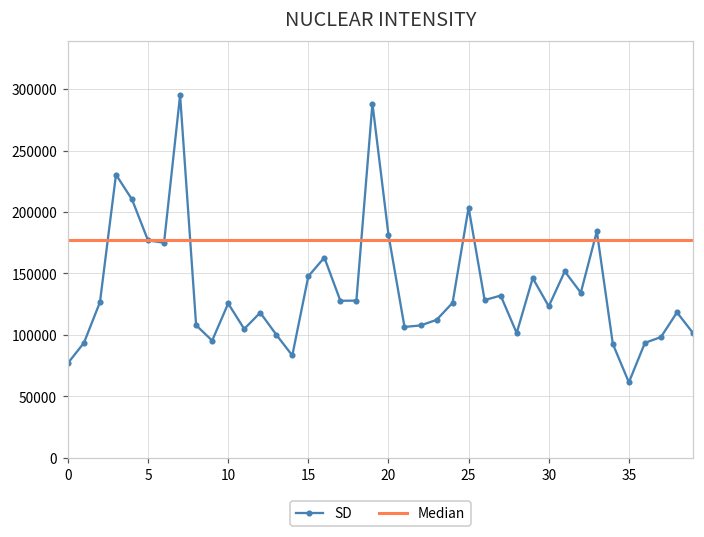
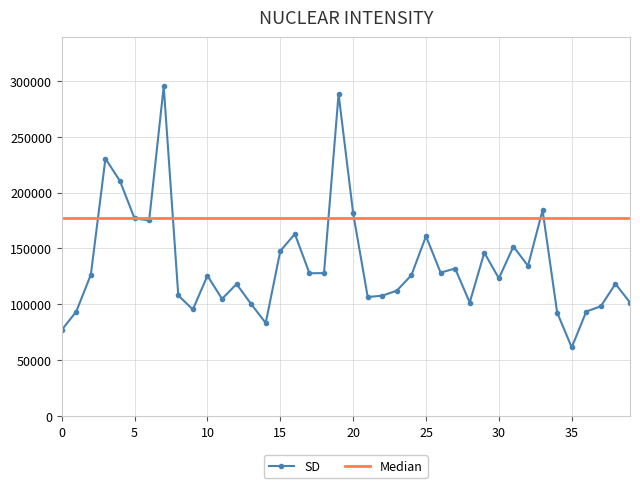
  {
    "SD": {
      "0": 77000,
      "10": 126000,
      "15": 148000,
      "20": 181000,
-     "25": 204000,
+     "25": 161000,
      "30": 123000,
      "35": 61000
    },
    "Median": {
      "0": 177000,
      "10": 177000,
      "15": 177000,
      "20": 177000,
      "25": 177000,
      "30": 177000,
      "35": 177000
    }
  }
